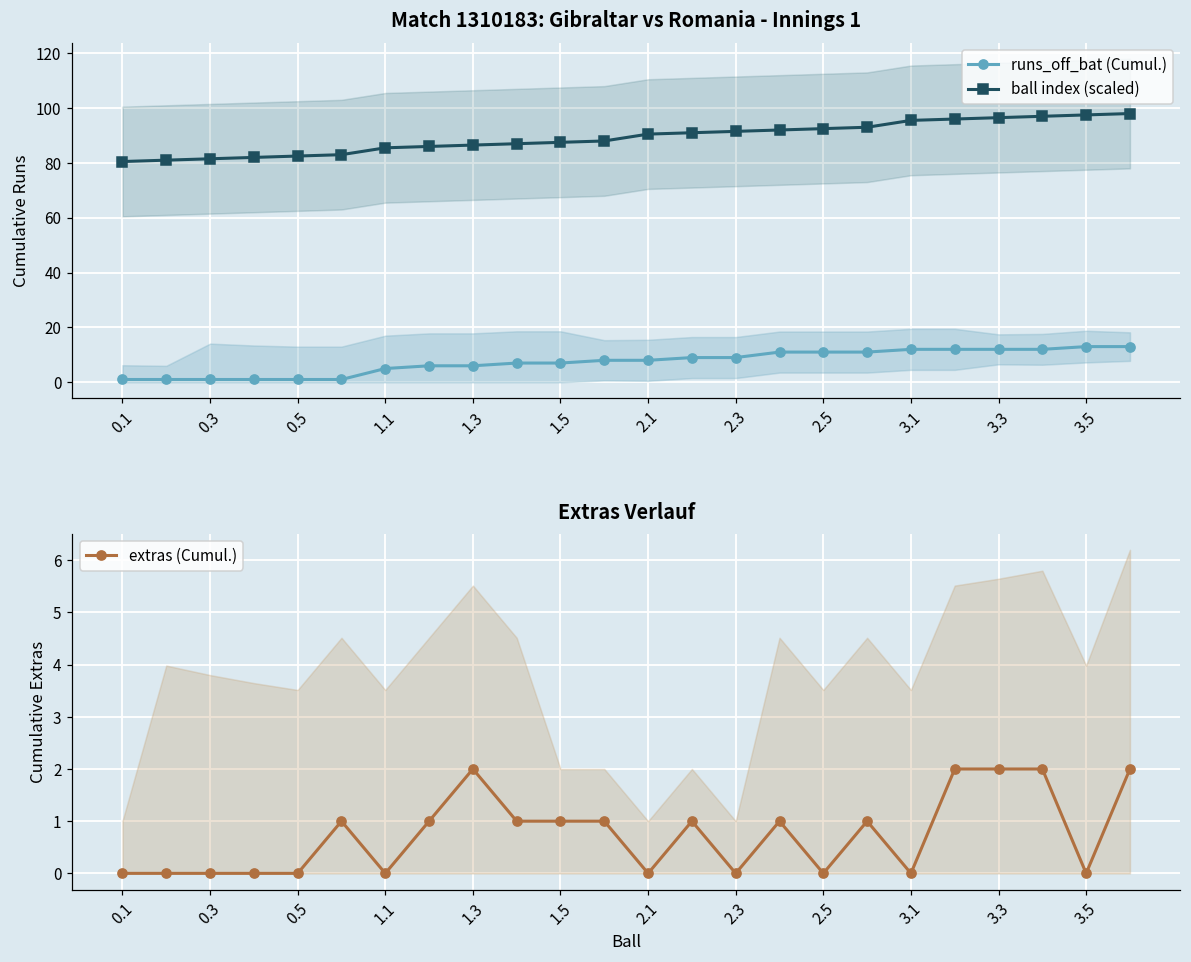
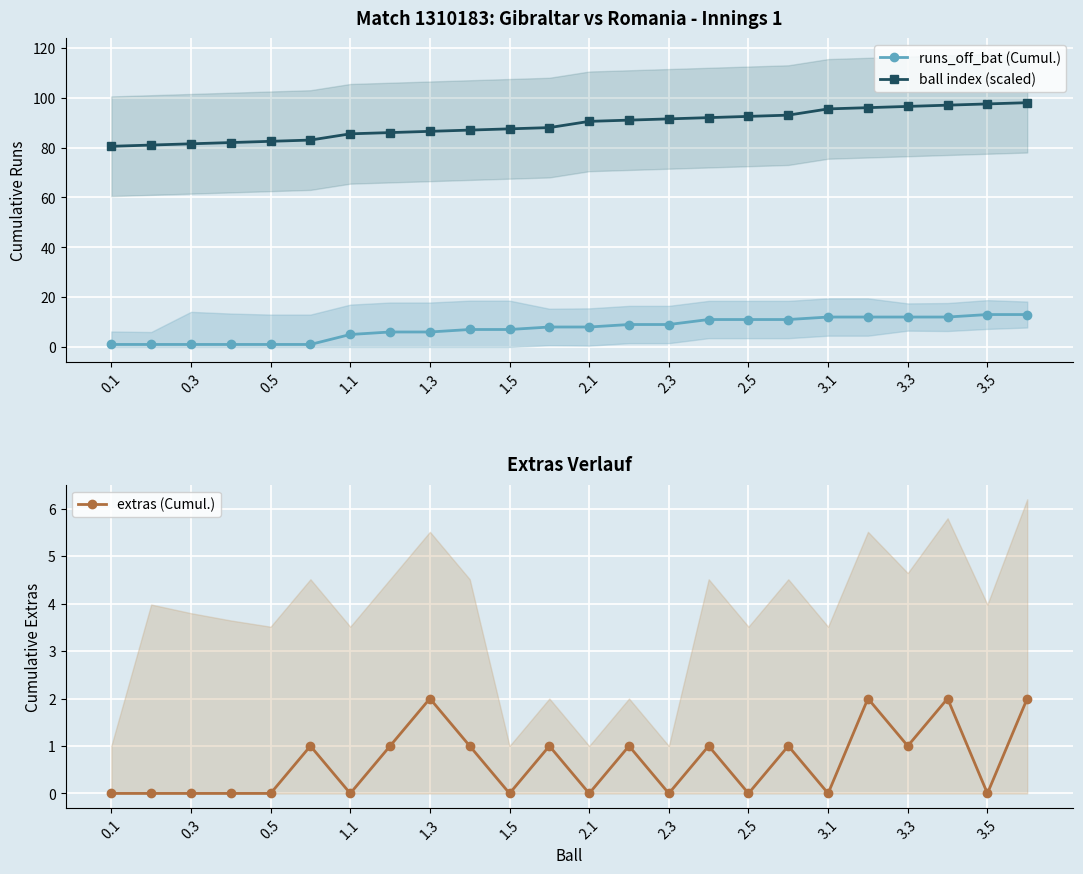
  {
    "Extras Verlauf": {
      "extras (Cumul.)": {
        "0.1": 0,
        "0.3": 0,
        "0.5": 0,
        "1.1": 0,
        "1.3": 2,
-       "1.5": 1,
+       "1.5": 0,
        "2.1": 0,
        "2.3": 0,
        "2.5": 0,
        "3.1": 0,
-       "3.3": 2,
+       "3.3": 1,
        "3.5": 0
      }
    }
  }
